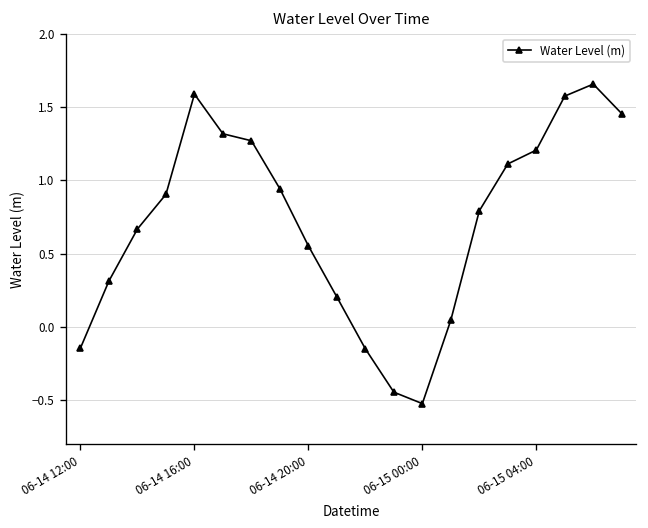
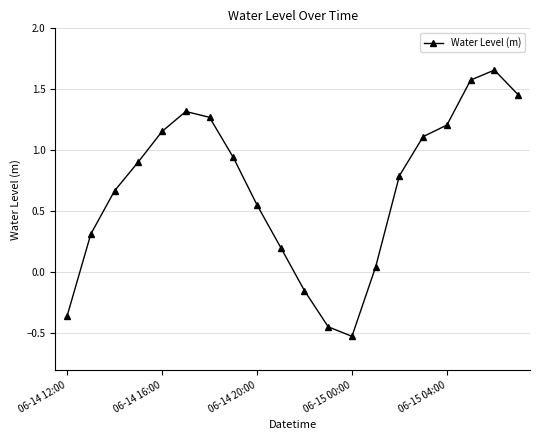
  {
-   "06-14 12:00": -0.14,
-   "06-14 16:00": 1.59,
+   "06-14 12:00": -0.36,
+   "06-14 16:00": 1.15,
    "06-14 20:00": 0.55,
    "06-15 00:00": -0.52,
    "06-15 04:00": 1.21
  }
